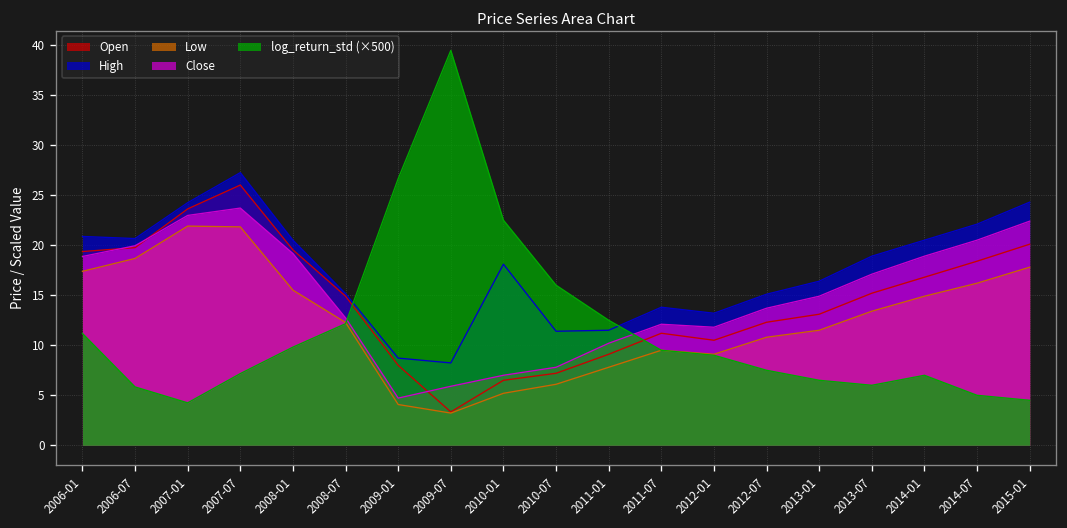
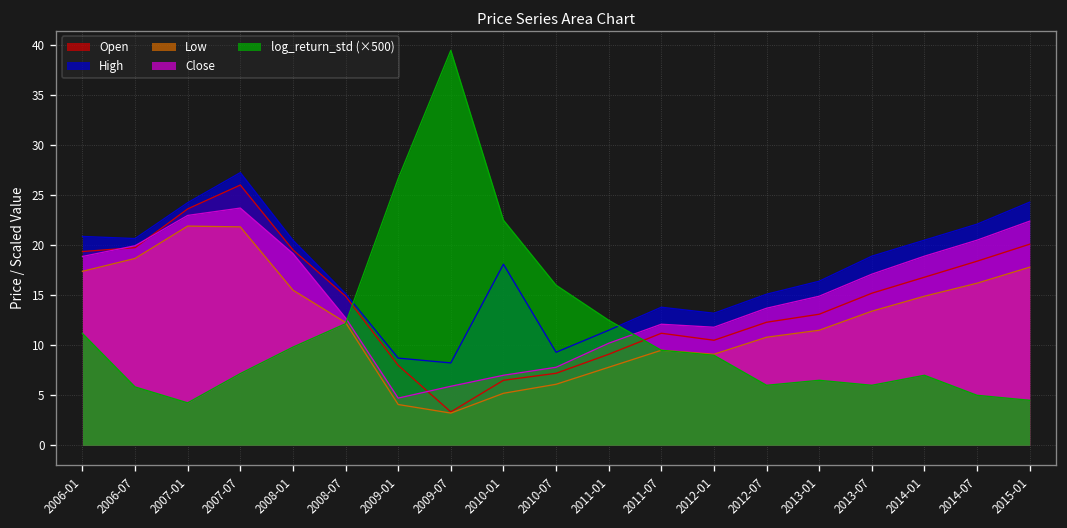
  {
    "Open": {
      "2006-01": 19,
      "2007-01": 24,
      "2007-07": 26,
      "2008-01": 20,
      "2009-01": 8,
      "2010-01": 7,
      "2010-07": 7,
      "2011-01": 9,
      "2011-07": 11,
      "2012-01": 11,
      "2012-07": 12,
      "2013-01": 13,
      "2013-07": 15,
      "2014-01": 17,
      "2014-07": 18,
      "2015-01": 20
    },
    "High": {
      "2006-01": 21,
      "2006-07": 21,
      "2007-01": 24,
      "2007-07": 27,
      "2008-01": 20,
      "2009-01": 9,
      "2009-07": 8,
      "2010-01": 18,
-     "2010-07": 11,
+     "2010-07": 9,
      "2011-01": 12,
      "2011-07": 14,
      "2012-01": 13,
      "2012-07": 15,
      "2013-01": 16,
      "2013-07": 19,
      "2014-01": 21,
      "2014-07": 22,
      "2015-01": 24
    },
    "Low": {
      "2006-01": 17,
      "2006-07": 19,
      "2007-01": 22,
      "2007-07": 22,
      "2008-01": 16,
      "2009-01": 4,
      "2010-01": 5,
      "2010-07": 6,
      "2011-01": 8,
      "2012-07": 11,
      "2013-01": 12,
      "2013-07": 13,
      "2014-01": 15,
      "2014-07": 16,
      "2015-01": 18
    },
    "Close": {
      "2006-01": 19,
      "2007-01": 23,
      "2007-07": 24,
      "2008-01": 19,
      "2008-07": 13,
      "2009-01": 5,
      "2009-07": 6,
      "2010-01": 7,
      "2010-07": 8,
      "2011-01": 10,
      "2011-07": 12,
      "2012-01": 12,
      "2012-07": 14,
      "2013-01": 15,
      "2013-07": 17,
      "2014-01": 19,
      "2014-07": 21,
      "2015-01": 22
    },
    "log_return_std (×500)": {
      "2006-01": 11,
      "2006-07": 6,
      "2007-01": 4,
      "2007-07": 7,
      "2008-01": 10,
      "2009-01": 27,
      "2009-07": 39,
      "2010-01": 23,
      "2010-07": 16,
      "2011-01": 13,
-     "2012-07": 8,
+     "2012-07": 6,
      "2013-01": 7,
      "2013-07": 6,
      "2014-01": 7,
      "2014-07": 5,
      "2015-01": 5
    }
  }
